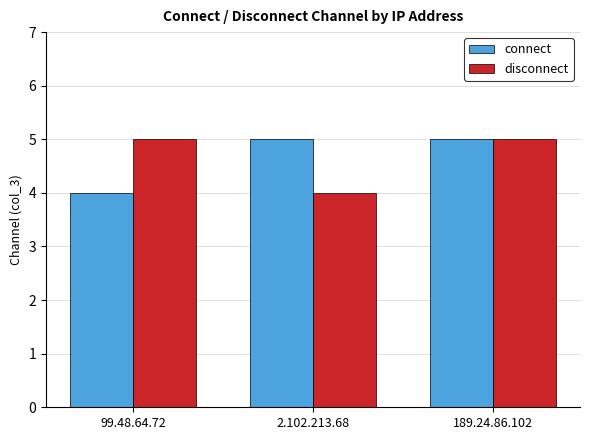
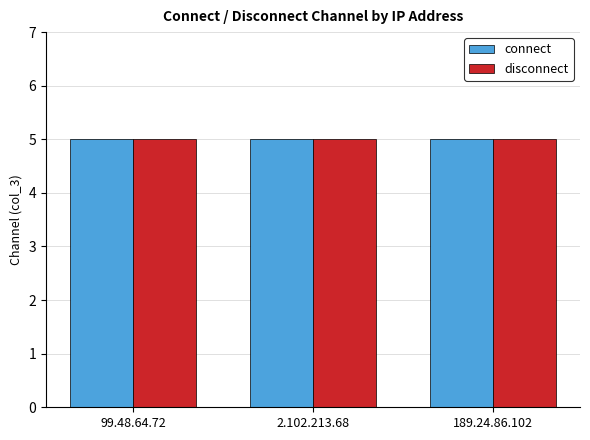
  {
    "connect": {
-     "99.48.64.72": 4,
+     "99.48.64.72": 5,
      "2.102.213.68": 5,
      "189.24.86.102": 5
    },
    "disconnect": {
      "99.48.64.72": 5,
-     "2.102.213.68": 4,
+     "2.102.213.68": 5,
      "189.24.86.102": 5
    }
  }
